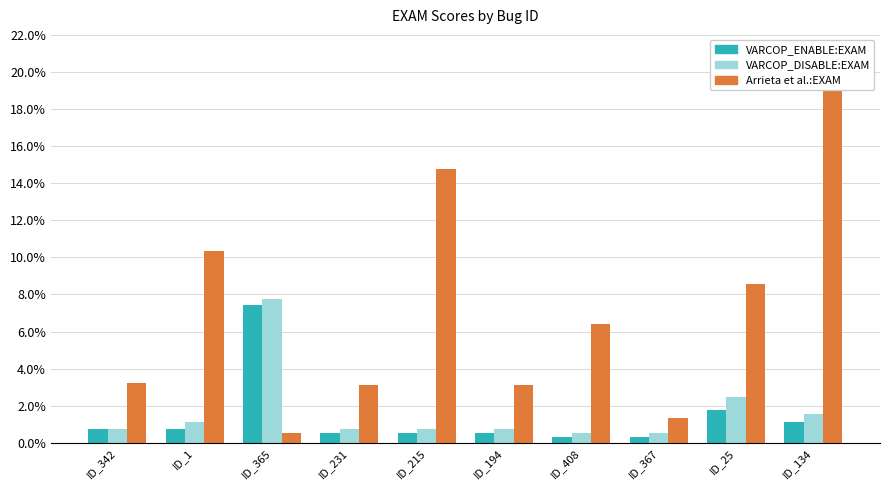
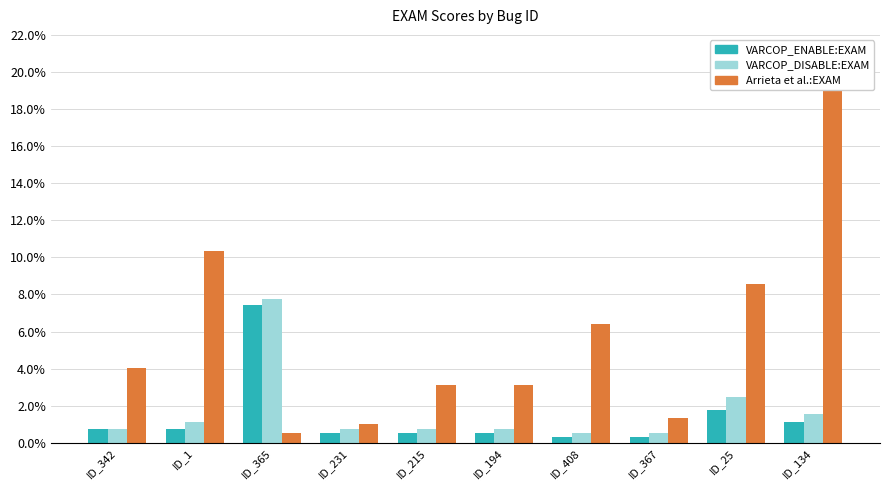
  {
    "Arrieta et al.:EXAM": {
-     "ID_342": "3.2%",
+     "ID_342": "4.0%",
      "ID_1": "10.3%",
      "ID_365": "0.5%",
-     "ID_231": "3.1%",
-     "ID_215": "14.8%",
+     "ID_231": "1.0%",
+     "ID_215": "3.1%",
      "ID_194": "3.1%",
      "ID_408": "6.4%",
      "ID_367": "1.3%",
      "ID_25": "8.6%"
    }
  }
